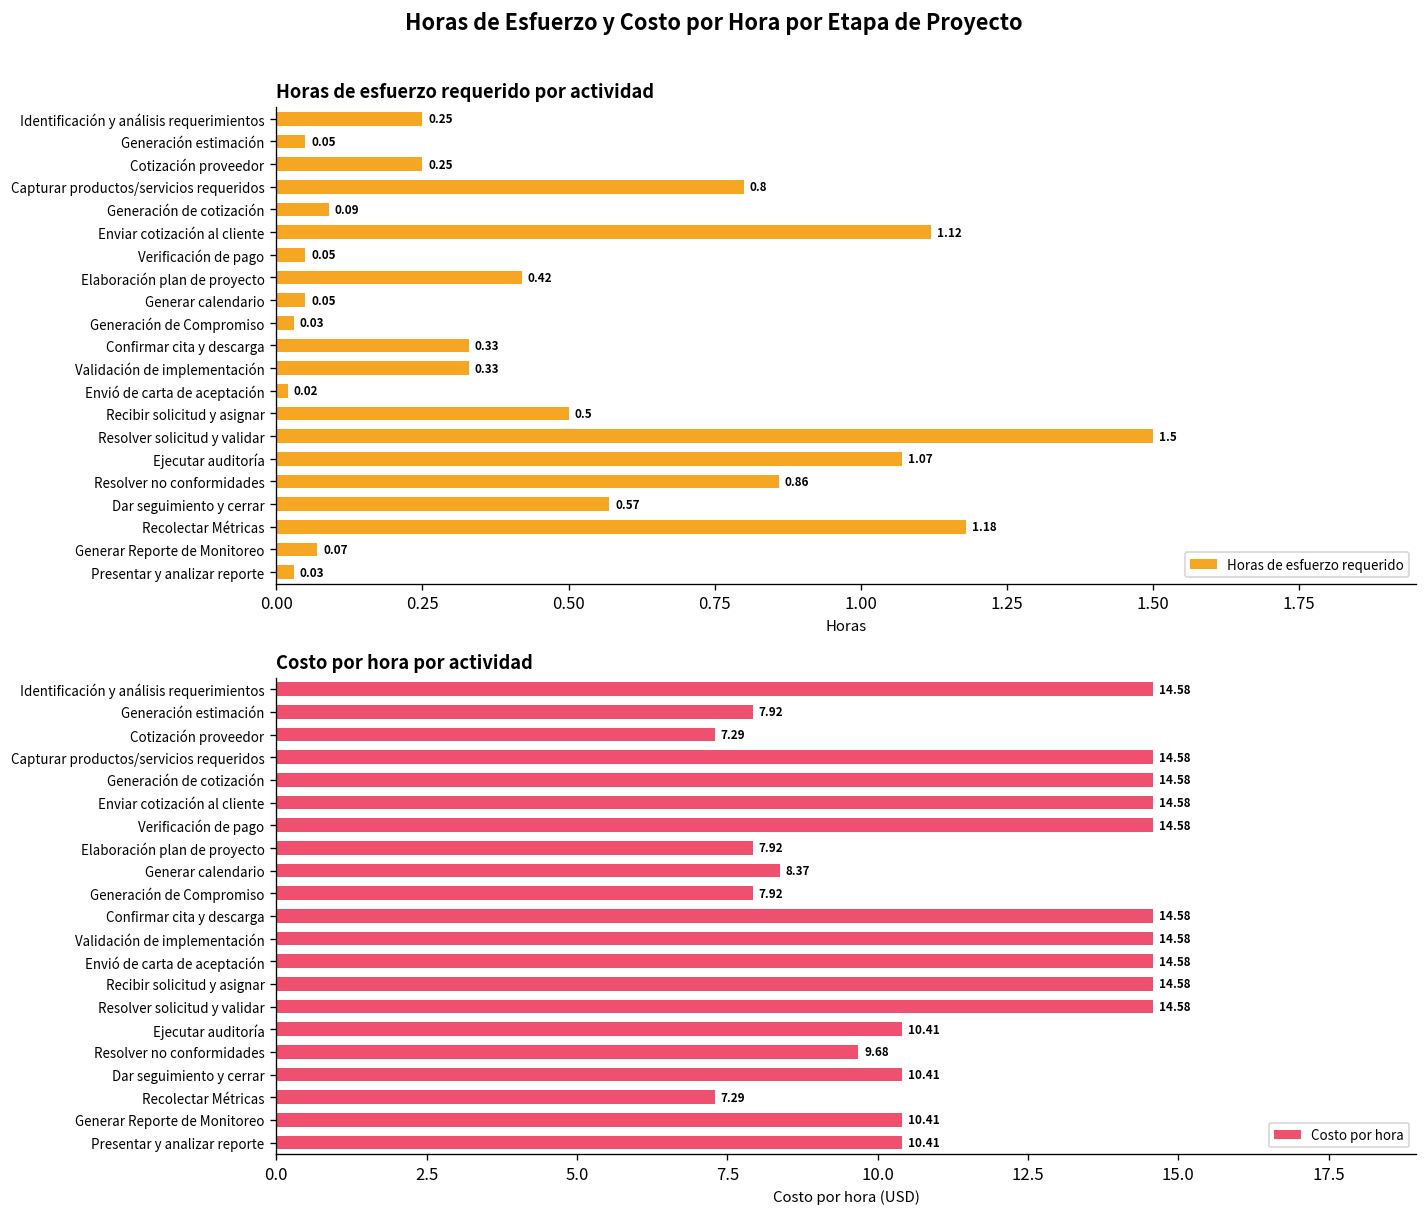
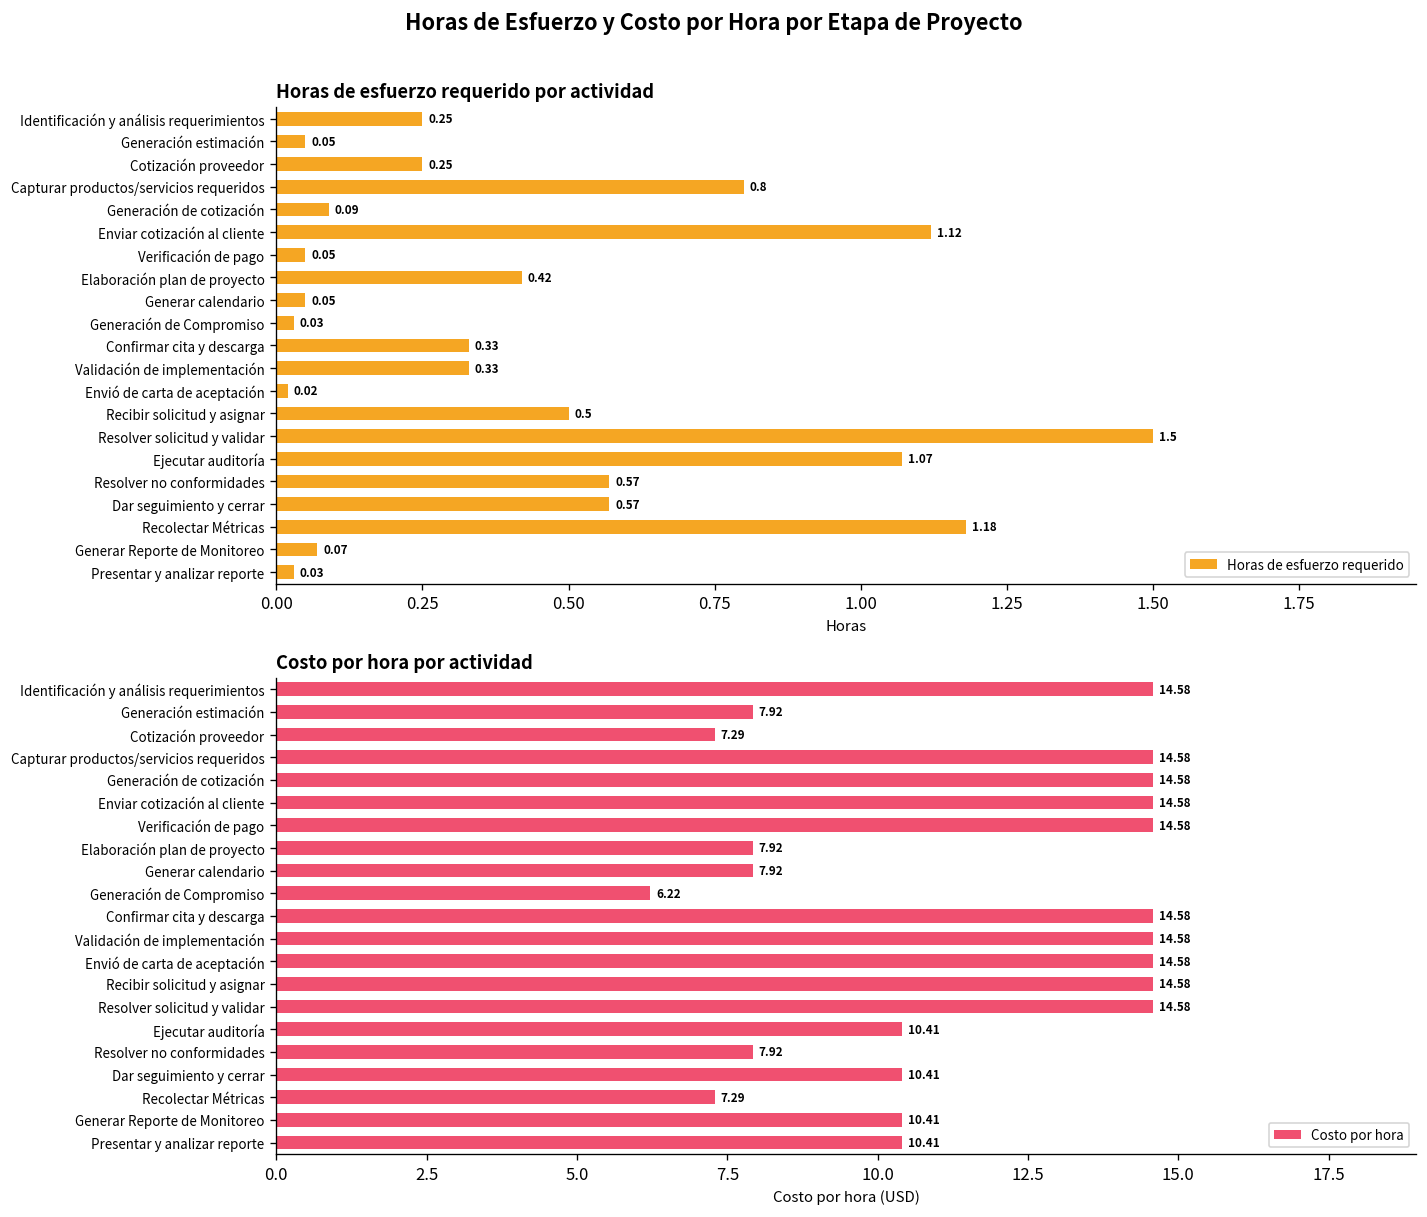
  {
    "Horas de esfuerzo requerido por actividad": {
      "Identificación y análisis requerimientos": 0.25,
      "Generación estimación": 0.05,
      "Cotización proveedor": 0.25,
      "Capturar productos/servicios requeridos": 0.8,
      "Generación de cotización": 0.09,
      "Enviar cotización al cliente": 1.12,
      "Verificación de pago": 0.05,
      "Elaboración plan de proyecto": 0.42,
      "Generar calendario": 0.05,
      "Generación de Compromiso": 0.03,
      "Confirmar cita y descarga": 0.33,
      "Validación de implementación": 0.33,
      "Envió de carta de aceptación": 0.02,
      "Recibir solicitud y asignar": 0.5,
      "Resolver solicitud y validar": 1.5,
      "Ejecutar auditoría": 1.07,
-     "Resolver no conformidades": 0.86,
+     "Resolver no conformidades": 0.57,
      "Dar seguimiento y cerrar": 0.57,
      "Recolectar Métricas": 1.18,
      "Generar Reporte de Monitoreo": 0.07,
      "Presentar y analizar reporte": 0.03
    },
    "Costo por hora por actividad": {
      "Identificación y análisis requerimientos": 14.58,
      "Generación estimación": 7.92,
      "Cotización proveedor": 7.29,
      "Capturar productos/servicios requeridos": 14.58,
      "Generación de cotización": 14.58,
      "Enviar cotización al cliente": 14.58,
      "Verificación de pago": 14.58,
      "Elaboración plan de proyecto": 7.92,
-     "Generar calendario": 8.37,
-     "Generación de Compromiso": 7.92,
+     "Generar calendario": 7.92,
+     "Generación de Compromiso": 6.22,
      "Confirmar cita y descarga": 14.58,
      "Validación de implementación": 14.58,
      "Envió de carta de aceptación": 14.58,
      "Recibir solicitud y asignar": 14.58,
      "Resolver solicitud y validar": 14.58,
      "Ejecutar auditoría": 10.41,
-     "Resolver no conformidades": 9.68,
+     "Resolver no conformidades": 7.92,
      "Dar seguimiento y cerrar": 10.41,
      "Recolectar Métricas": 7.29,
      "Generar Reporte de Monitoreo": 10.41,
      "Presentar y analizar reporte": 10.41
    }
  }
